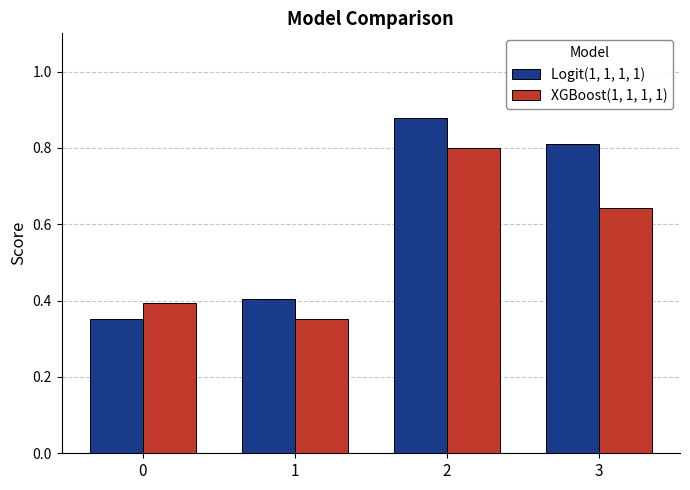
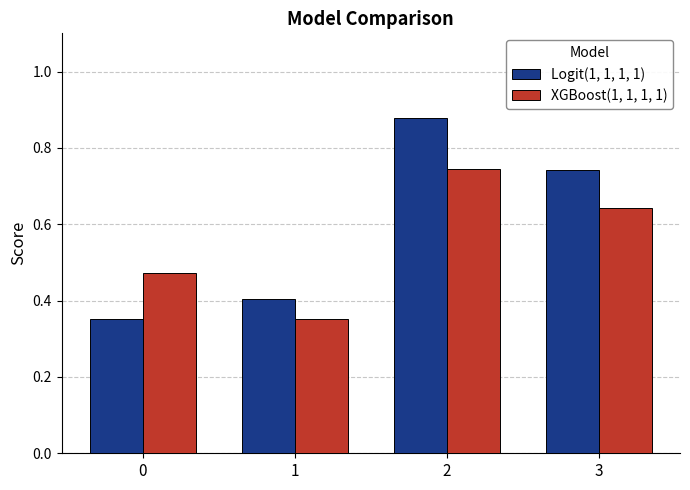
  {
    "Logit(1, 1, 1, 1)": {
      "0": 0.35,
      "1": 0.40,
      "2": 0.88,
-     "3": 0.81
+     "3": 0.74
    },
    "XGBoost(1, 1, 1, 1)": {
-     "0": 0.39,
+     "0": 0.47,
      "1": 0.35,
-     "2": 0.80,
+     "2": 0.74,
      "3": 0.64
    }
  }
